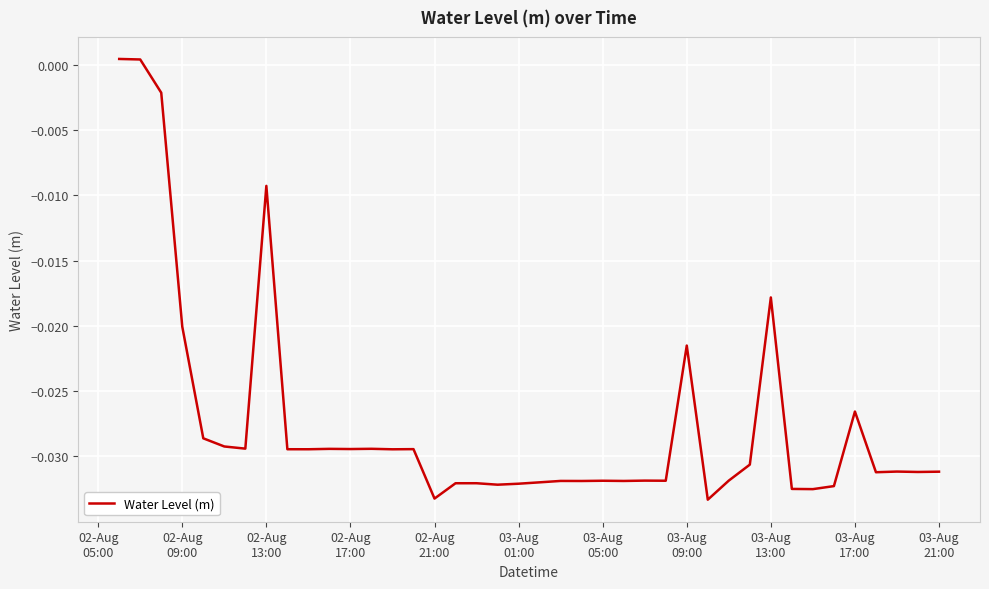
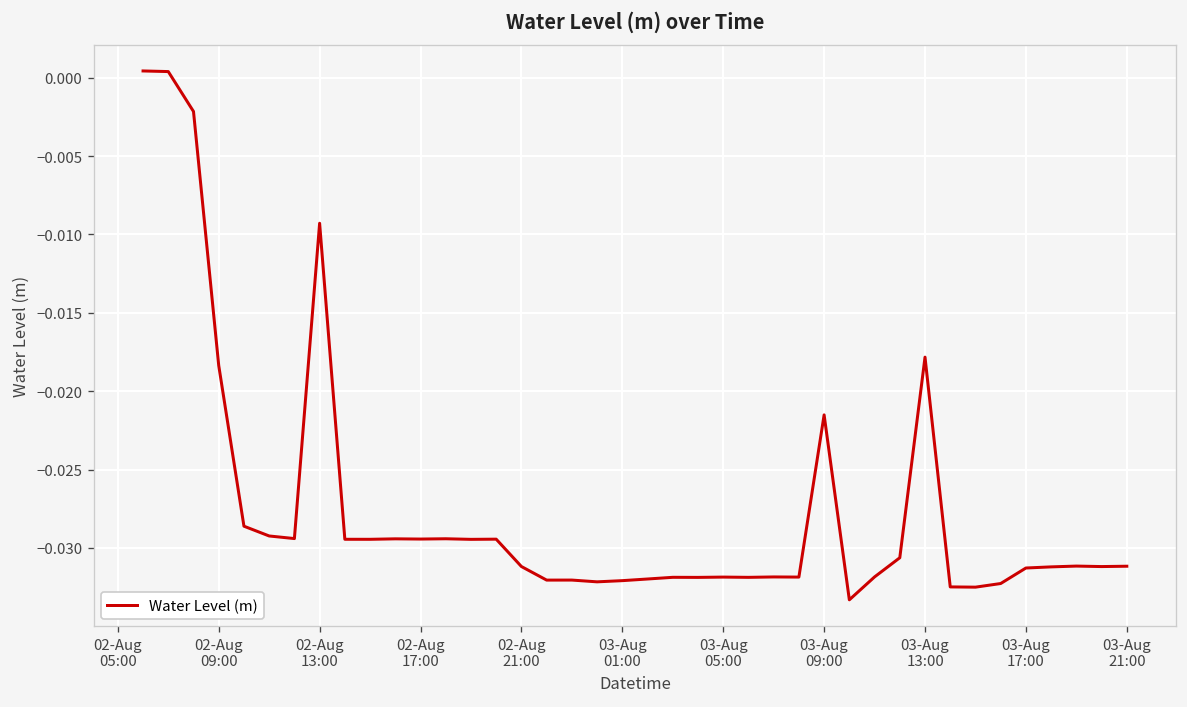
  {
-   "02-Aug 09:00": -0.0201,
+   "02-Aug 09:00": -0.0184,
    "02-Aug 13:00": -0.0093,
    "02-Aug 17:00": -0.0294,
-   "02-Aug 21:00": -0.0332,
+   "02-Aug 21:00": -0.0312,
    "03-Aug 01:00": -0.0321,
    "03-Aug 05:00": -0.0319,
    "03-Aug 09:00": -0.0215,
    "03-Aug 13:00": -0.0178,
-   "03-Aug 17:00": -0.0266,
+   "03-Aug 17:00": -0.0313,
    "03-Aug 21:00": -0.0312
  }
